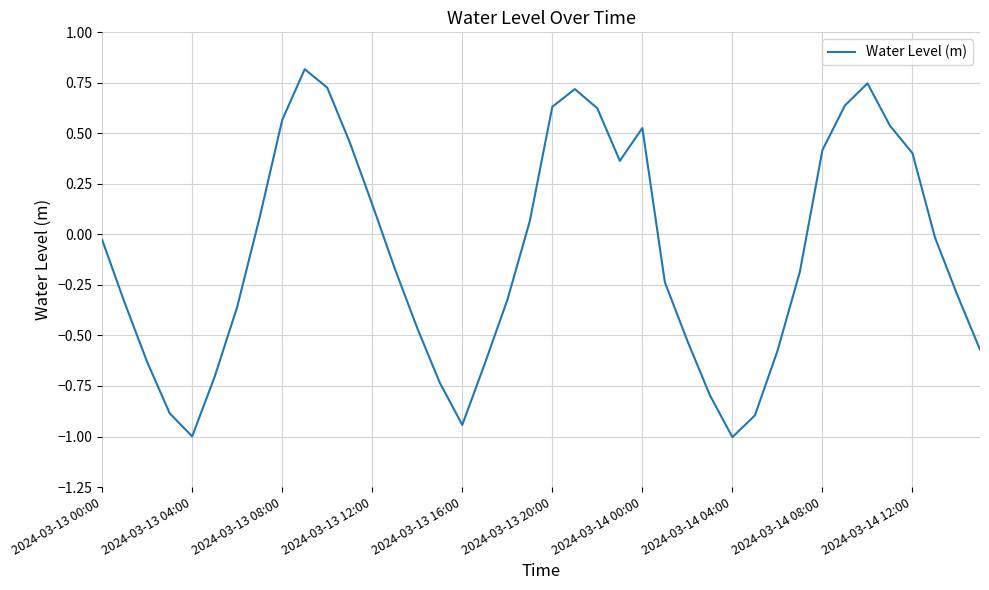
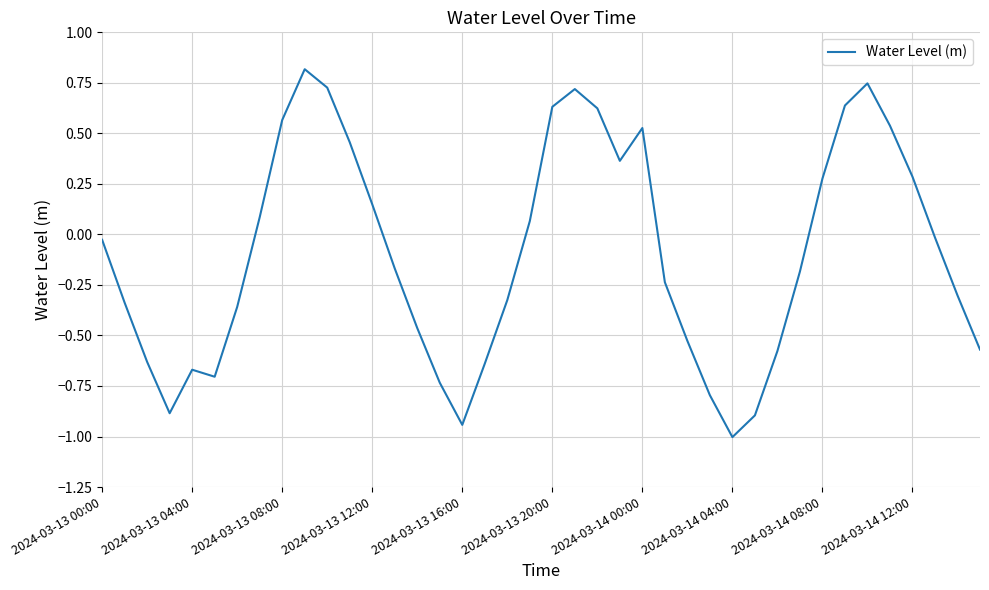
  {
    "2024-03-13 00:00": -0.03,
-   "2024-03-13 04:00": -1.00,
+   "2024-03-13 04:00": -0.67,
    "2024-03-13 08:00": 0.57,
    "2024-03-13 12:00": 0.15,
    "2024-03-13 16:00": -0.94,
    "2024-03-13 20:00": 0.63,
    "2024-03-14 00:00": 0.53,
    "2024-03-14 04:00": -1.00,
-   "2024-03-14 08:00": 0.42,
-   "2024-03-14 12:00": 0.40
+   "2024-03-14 08:00": 0.28,
+   "2024-03-14 12:00": 0.29
  }
